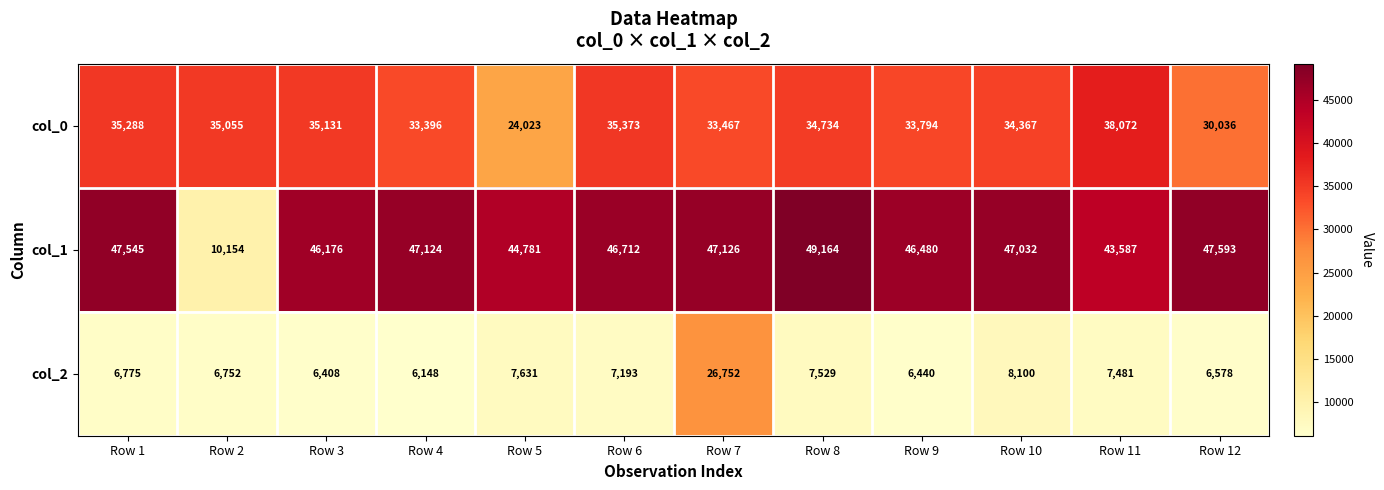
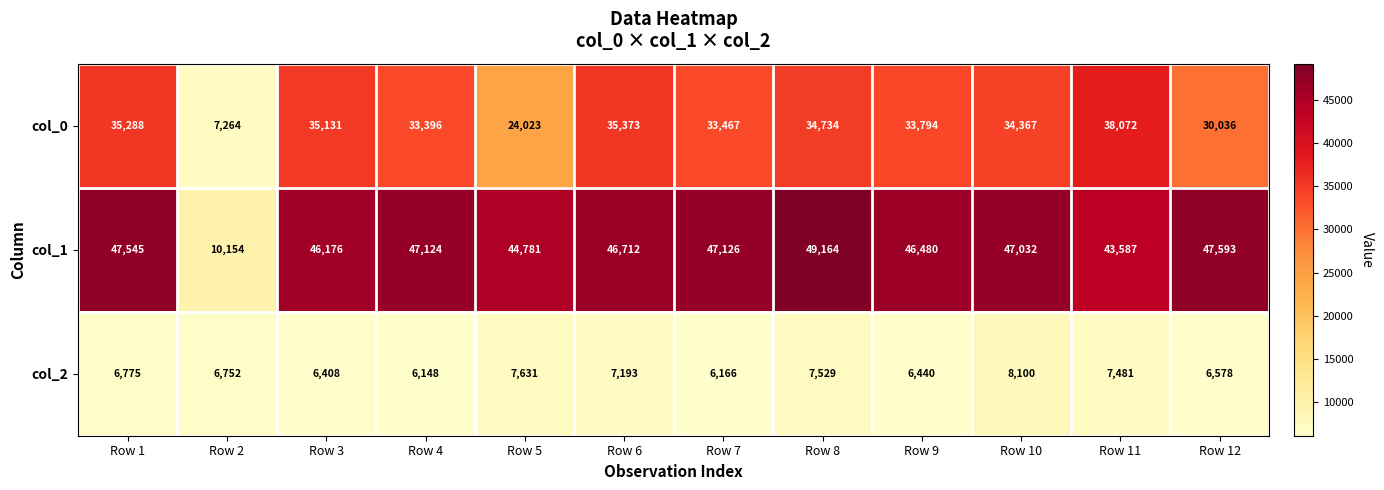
  {
    "col_0": {
      "Row 1": "35,288",
-     "Row 2": "35,055",
+     "Row 2": "7,264",
      "Row 3": "35,131",
      "Row 4": "33,396",
      "Row 5": "24,023",
      "Row 6": "35,373",
      "Row 7": "33,467",
      "Row 8": "34,734",
      "Row 9": "33,794",
      "Row 10": "34,367",
      "Row 11": "38,072",
      "Row 12": "30,036"
    },
    "col_1": {
      "Row 1": "47,545",
      "Row 2": "10,154",
      "Row 3": "46,176",
      "Row 4": "47,124",
      "Row 5": "44,781",
      "Row 6": "46,712",
      "Row 7": "47,126",
      "Row 8": "49,164",
      "Row 9": "46,480",
      "Row 10": "47,032",
      "Row 11": "43,587",
      "Row 12": "47,593"
    },
    "col_2": {
      "Row 1": "6,775",
      "Row 2": "6,752",
      "Row 3": "6,408",
      "Row 4": "6,148",
      "Row 5": "7,631",
      "Row 6": "7,193",
-     "Row 7": "26,752",
+     "Row 7": "6,166",
      "Row 8": "7,529",
      "Row 9": "6,440",
      "Row 10": "8,100",
      "Row 11": "7,481",
      "Row 12": "6,578"
    }
  }
